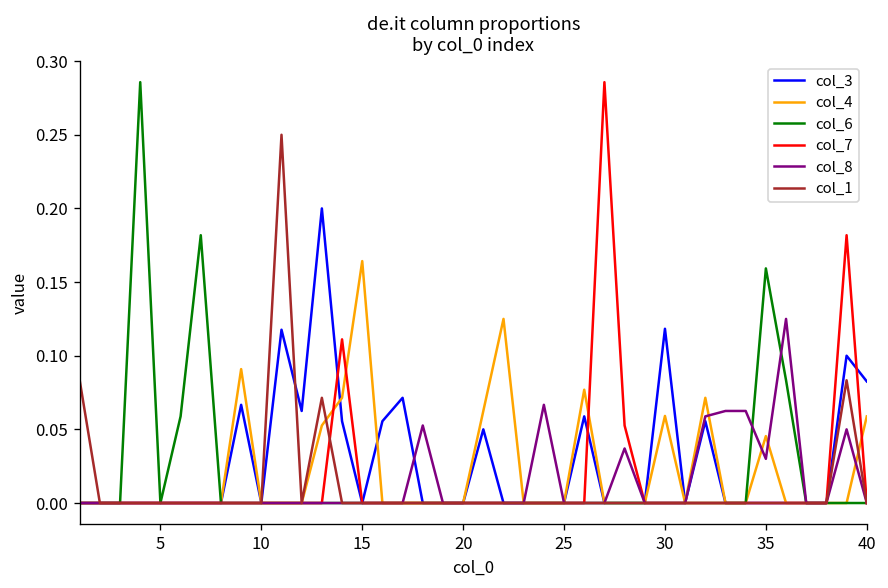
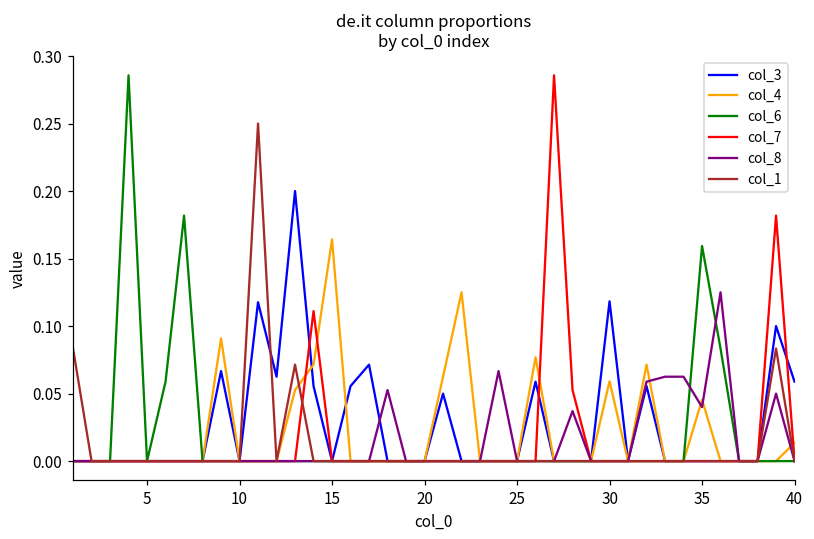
  {
    "col_3": {
      "30": 0.118,
-     "40": 0.083
+     "40": 0.059
    },
    "col_4": {
      "15": 0.164,
      "30": 0.059,
      "35": 0.045,
-     "40": 0.059
+     "40": 0.014
    },
    "col_6": {
      "35": 0.159
    },
    "col_8": {
-     "35": 0.03
+     "35": 0.04
    }
  }
